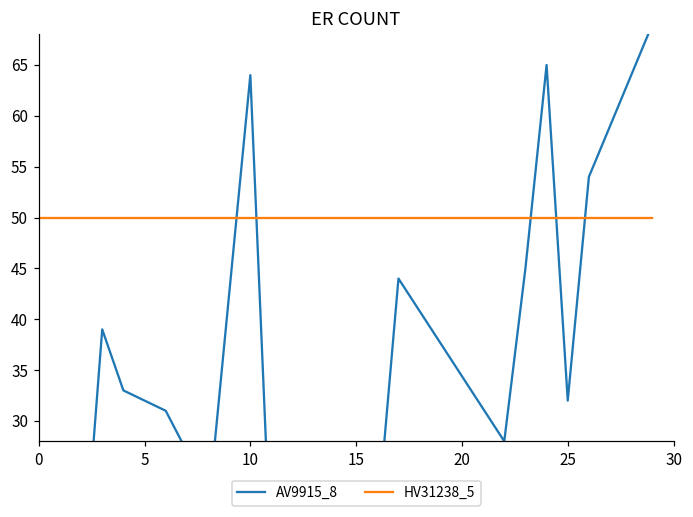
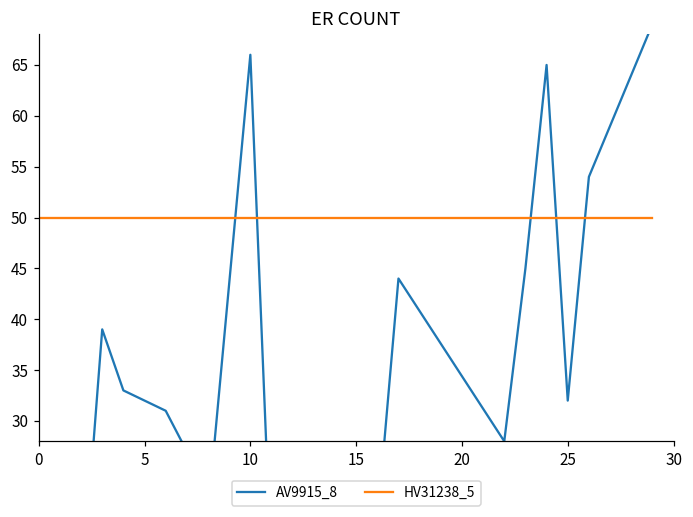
  {
    "AV9915_8": {
-     "10": 64,
+     "10": 66,
      "25": 32
    },
    "HV31238_5": {
      "0": 50,
      "10": 50,
      "25": 50
    }
  }
